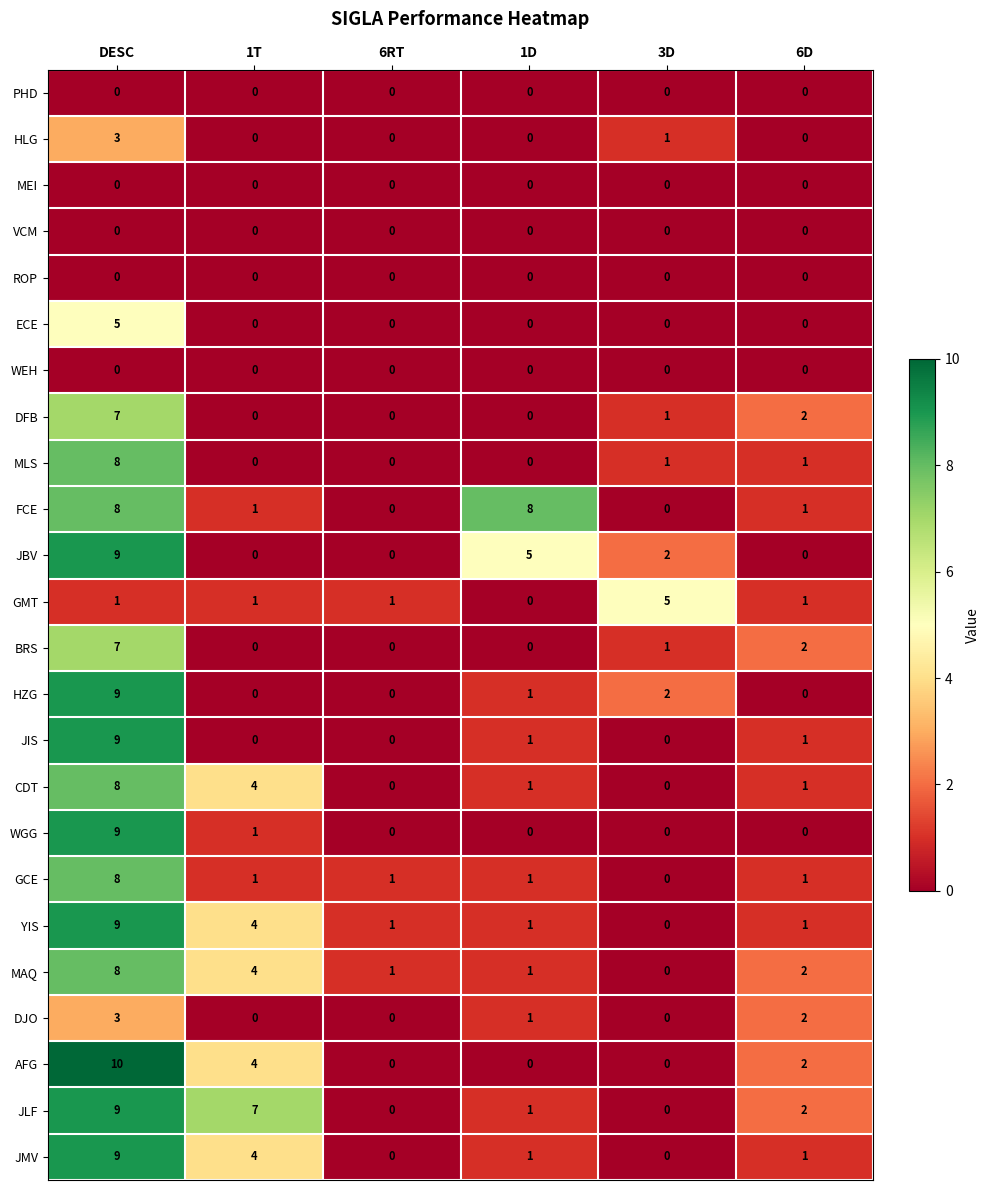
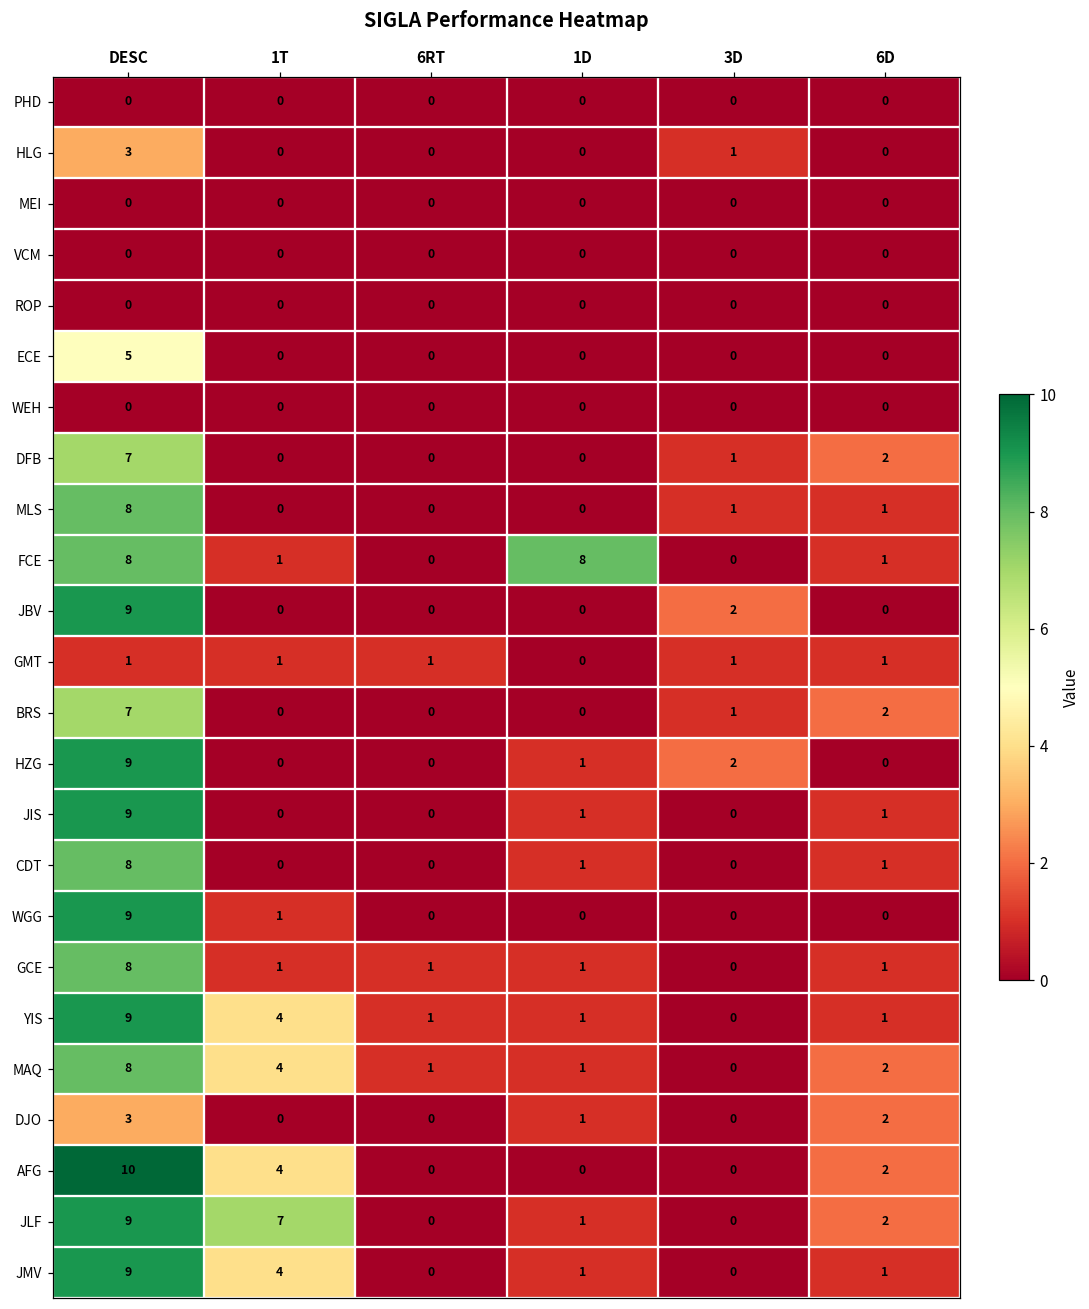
  {
    "PHD": {
      "DESC": 0,
      "1T": 0,
      "6RT": 0,
      "1D": 0,
      "3D": 0,
      "6D": 0
    },
    "HLG": {
      "DESC": 3,
      "1T": 0,
      "6RT": 0,
      "1D": 0,
      "3D": 1,
      "6D": 0
    },
    "MEI": {
      "DESC": 0,
      "1T": 0,
      "6RT": 0,
      "1D": 0,
      "3D": 0,
      "6D": 0
    },
    "VCM": {
      "DESC": 0,
      "1T": 0,
      "6RT": 0,
      "1D": 0,
      "3D": 0,
      "6D": 0
    },
    "ROP": {
      "DESC": 0,
      "1T": 0,
      "6RT": 0,
      "1D": 0,
      "3D": 0,
      "6D": 0
    },
    "ECE": {
      "DESC": 5,
      "1T": 0,
      "6RT": 0,
      "1D": 0,
      "3D": 0,
      "6D": 0
    },
    "WEH": {
      "DESC": 0,
      "1T": 0,
      "6RT": 0,
      "1D": 0,
      "3D": 0,
      "6D": 0
    },
    "DFB": {
      "DESC": 7,
      "1T": 0,
      "6RT": 0,
      "1D": 0,
      "3D": 1,
      "6D": 2
    },
    "MLS": {
      "DESC": 8,
      "1T": 0,
      "6RT": 0,
      "1D": 0,
      "3D": 1,
      "6D": 1
    },
    "FCE": {
      "DESC": 8,
      "1T": 1,
      "6RT": 0,
      "1D": 8,
      "3D": 0,
      "6D": 1
    },
    "JBV": {
      "DESC": 9,
      "1T": 0,
      "6RT": 0,
-     "1D": 5,
+     "1D": 0,
      "3D": 2,
      "6D": 0
    },
    "GMT": {
      "DESC": 1,
      "1T": 1,
      "6RT": 1,
      "1D": 0,
-     "3D": 5,
+     "3D": 1,
      "6D": 1
    },
    "BRS": {
      "DESC": 7,
      "1T": 0,
      "6RT": 0,
      "1D": 0,
      "3D": 1,
      "6D": 2
    },
    "HZG": {
      "DESC": 9,
      "1T": 0,
      "6RT": 0,
      "1D": 1,
      "3D": 2,
      "6D": 0
    },
    "JIS": {
      "DESC": 9,
      "1T": 0,
      "6RT": 0,
      "1D": 1,
      "3D": 0,
      "6D": 1
    },
    "CDT": {
      "DESC": 8,
-     "1T": 4,
+     "1T": 0,
      "6RT": 0,
      "1D": 1,
      "3D": 0,
      "6D": 1
    },
    "WGG": {
      "DESC": 9,
      "1T": 1,
      "6RT": 0,
      "1D": 0,
      "3D": 0,
      "6D": 0
    },
    "GCE": {
      "DESC": 8,
      "1T": 1,
      "6RT": 1,
      "1D": 1,
      "3D": 0,
      "6D": 1
    },
    "YIS": {
      "DESC": 9,
      "1T": 4,
      "6RT": 1,
      "1D": 1,
      "3D": 0,
      "6D": 1
    },
    "MAQ": {
      "DESC": 8,
      "1T": 4,
      "6RT": 1,
      "1D": 1,
      "3D": 0,
      "6D": 2
    },
    "DJO": {
      "DESC": 3,
      "1T": 0,
      "6RT": 0,
      "1D": 1,
      "3D": 0,
      "6D": 2
    },
    "AFG": {
      "DESC": 10,
      "1T": 4,
      "6RT": 0,
      "1D": 0,
      "3D": 0,
      "6D": 2
    },
    "JLF": {
      "DESC": 9,
      "1T": 7,
      "6RT": 0,
      "1D": 1,
      "3D": 0,
      "6D": 2
    },
    "JMV": {
      "DESC": 9,
      "1T": 4,
      "6RT": 0,
      "1D": 1,
      "3D": 0,
      "6D": 1
    }
  }
